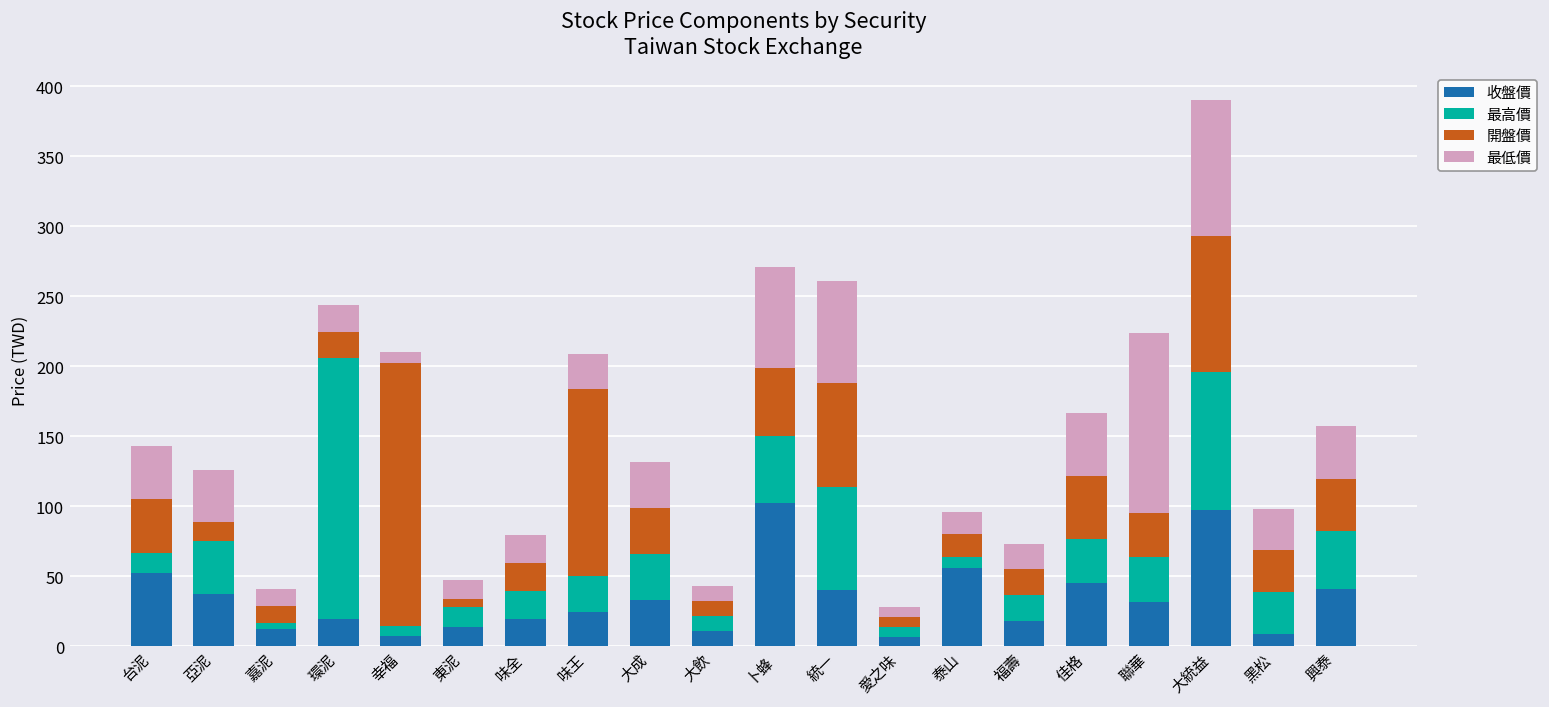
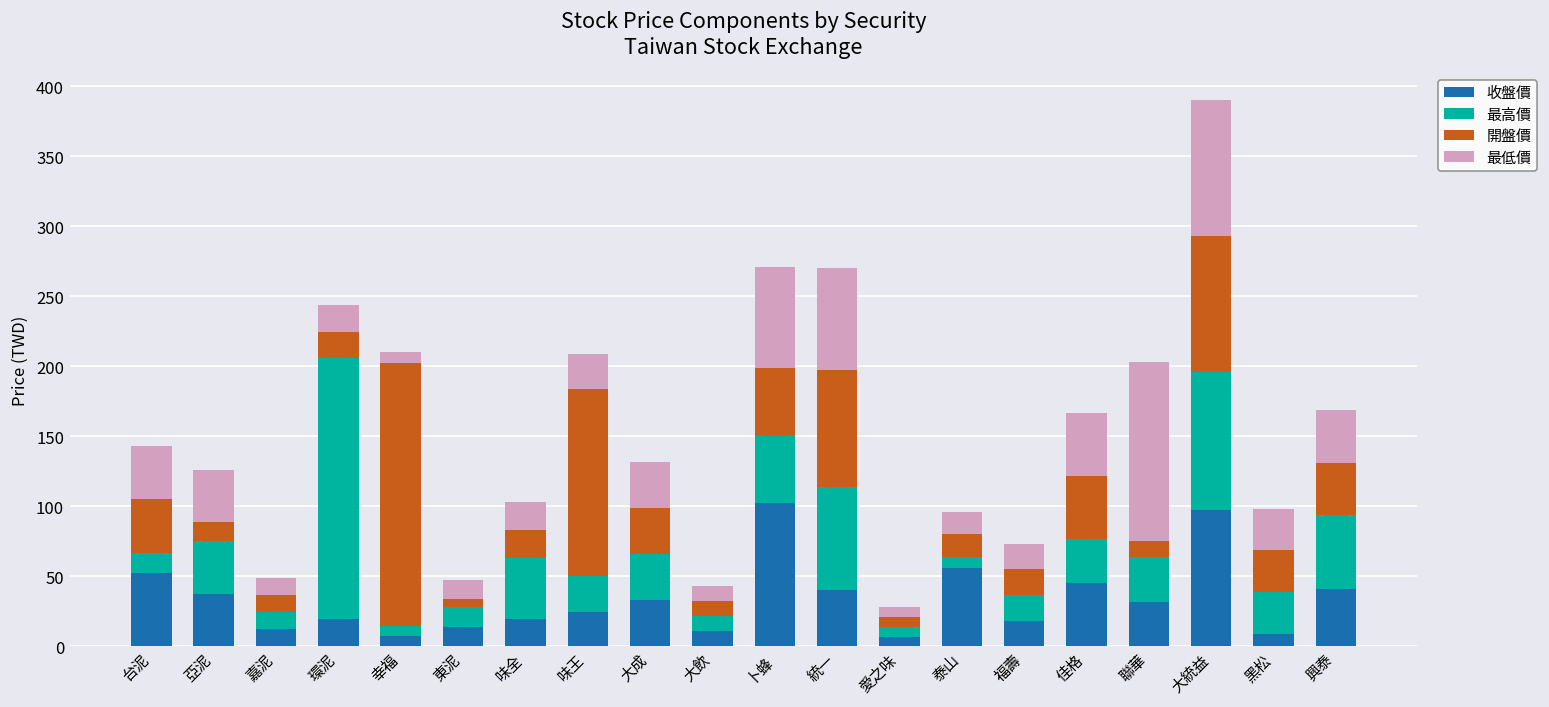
  {
    "收盤價": {
      "台泥": 52,
      "亞泥": 37,
      "嘉泥": 12,
      "環泥": 19,
      "幸福": 7,
      "東泥": 14,
      "味全": 20,
      "味王": 25,
      "大成": 33,
      "大飲": 11,
      "卜蜂": 103,
      "統一": 40,
      "愛之味": 7,
      "泰山": 56,
      "福壽": 18,
      "佳格": 45,
      "聯華": 32,
      "大統益": 97,
      "黑松": 9,
      "興泰": 41
    },
    "最高價": {
      "台泥": 14,
      "亞泥": 38,
-     "嘉泥": 4,
+     "嘉泥": 12,
      "環泥": 186,
      "幸福": 7,
      "東泥": 14,
-     "味全": 20,
+     "味全": 44,
      "味王": 25,
      "大成": 33,
      "大飲": 11,
      "卜蜂": 48,
      "統一": 74,
      "愛之味": 7,
      "泰山": 8,
      "福壽": 18,
      "佳格": 31,
      "聯華": 32,
      "大統益": 98,
      "黑松": 30,
-     "興泰": 41
+     "興泰": 53
    },
    "開盤價": {
      "台泥": 39,
      "亞泥": 13,
      "嘉泥": 12,
      "環泥": 19,
      "幸福": 188,
      "東泥": 6,
      "味全": 20,
      "味王": 134,
      "大成": 33,
      "大飲": 11,
      "卜蜂": 48,
-     "統一": 74,
+     "統一": 83,
      "愛之味": 7,
      "泰山": 16,
      "福壽": 18,
      "佳格": 45,
-     "聯華": 32,
+     "聯華": 11,
      "大統益": 98,
      "黑松": 30,
      "興泰": 38
    },
    "最低價": {
      "台泥": 38,
      "亞泥": 37,
      "嘉泥": 12,
      "環泥": 19,
      "幸福": 7,
      "東泥": 14,
      "味全": 20,
      "味王": 25,
      "大成": 33,
      "大飲": 11,
      "卜蜂": 72,
      "統一": 73,
      "愛之味": 7,
      "泰山": 16,
      "福壽": 18,
      "佳格": 45,
      "聯華": 128,
      "大統益": 97,
      "黑松": 29,
      "興泰": 38
    }
  }
